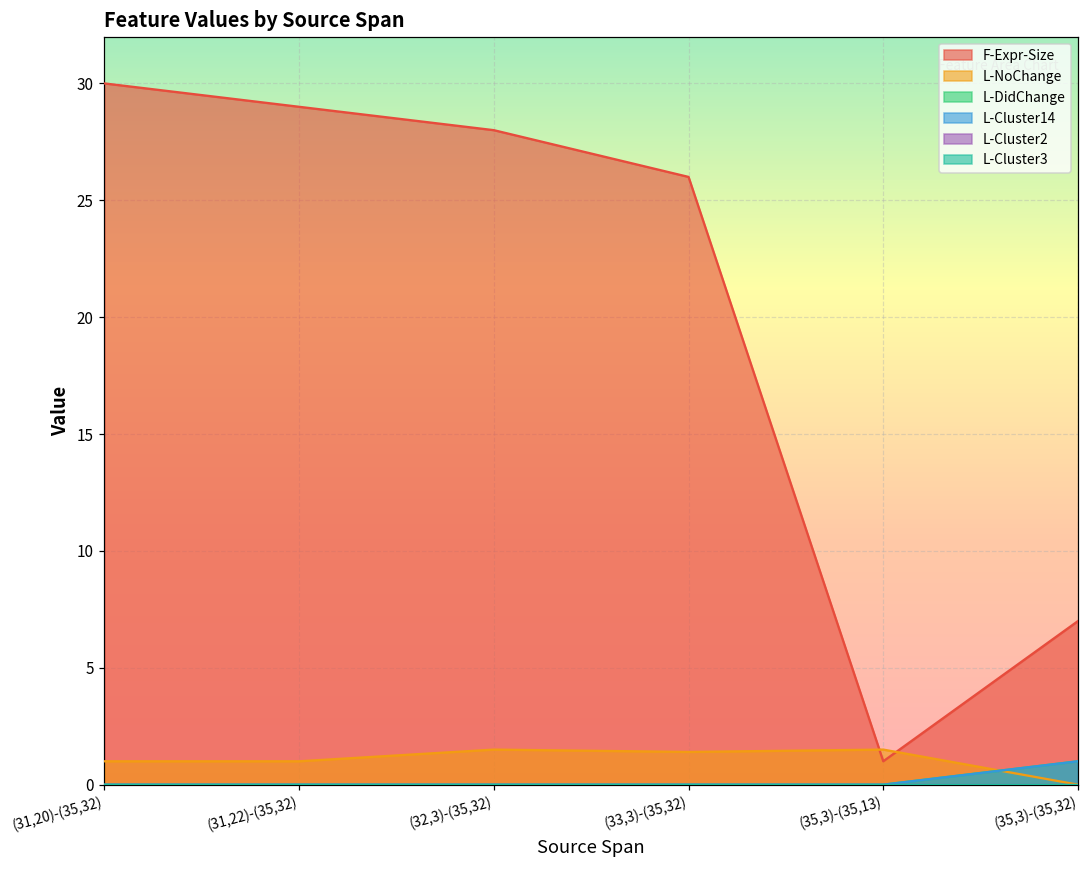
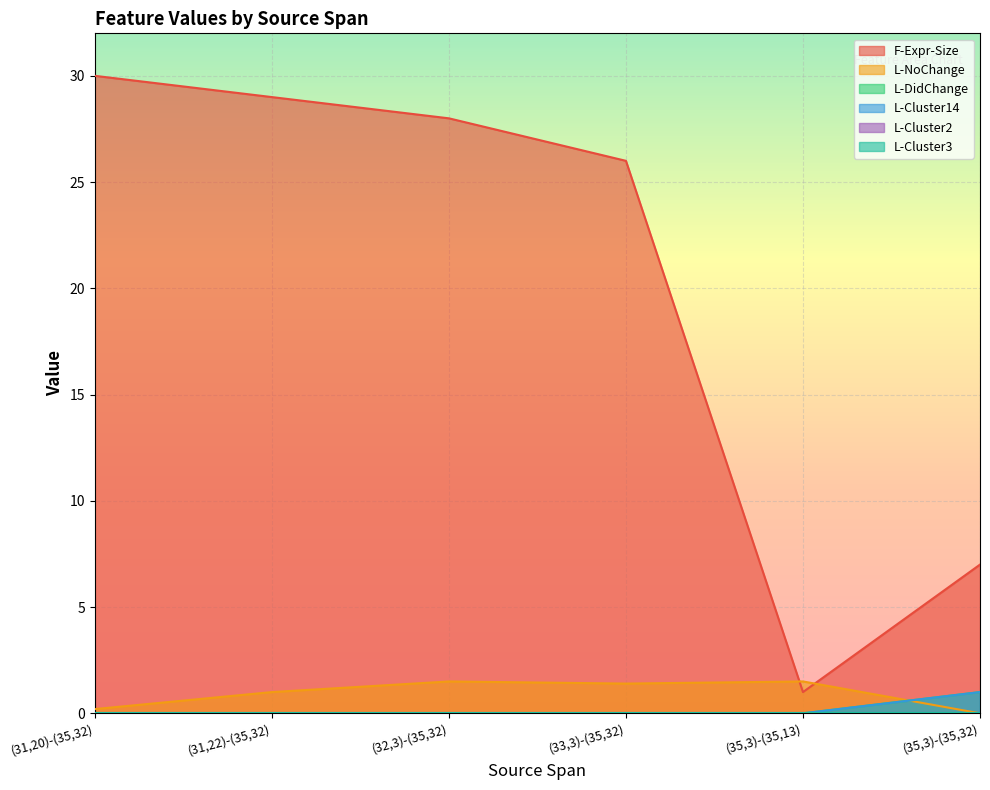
  {
    "F-Expr-Size": {
      "(31,20)-(35,32)": 30.0,
      "(31,22)-(35,32)": 29.0,
      "(32,3)-(35,32)": 28.0,
      "(33,3)-(35,32)": 26.0,
      "(35,3)-(35,13)": 1.0,
      "(35,3)-(35,32)": 7.0
    },
    "L-NoChange": {
-     "(31,20)-(35,32)": 1.0,
+     "(31,20)-(35,32)": 0.2,
      "(31,22)-(35,32)": 1.0,
      "(32,3)-(35,32)": 1.5,
      "(33,3)-(35,32)": 1.4,
      "(35,3)-(35,13)": 1.5
    },
    "L-Cluster14": {
      "(35,3)-(35,32)": 1.0
    }
  }
